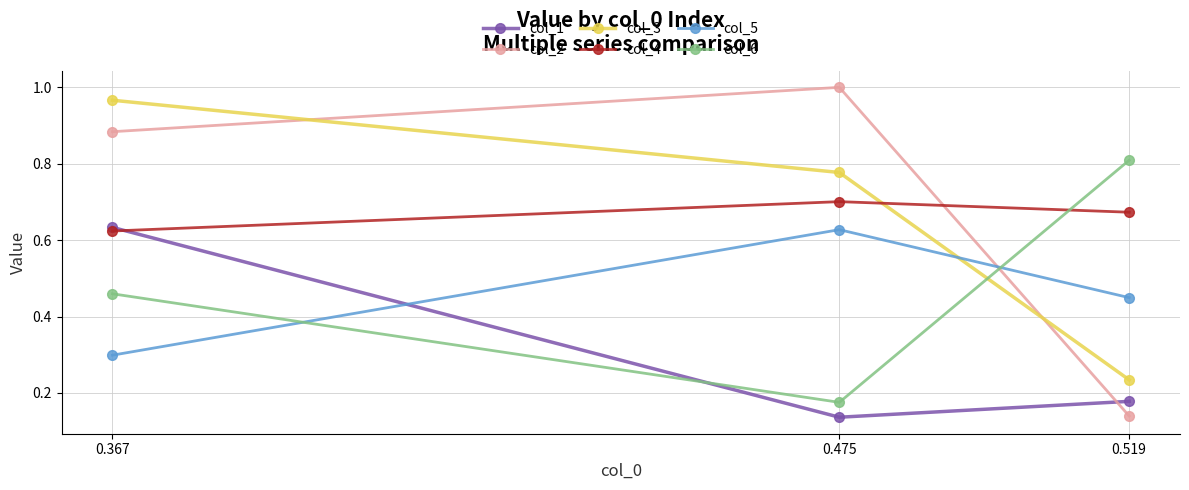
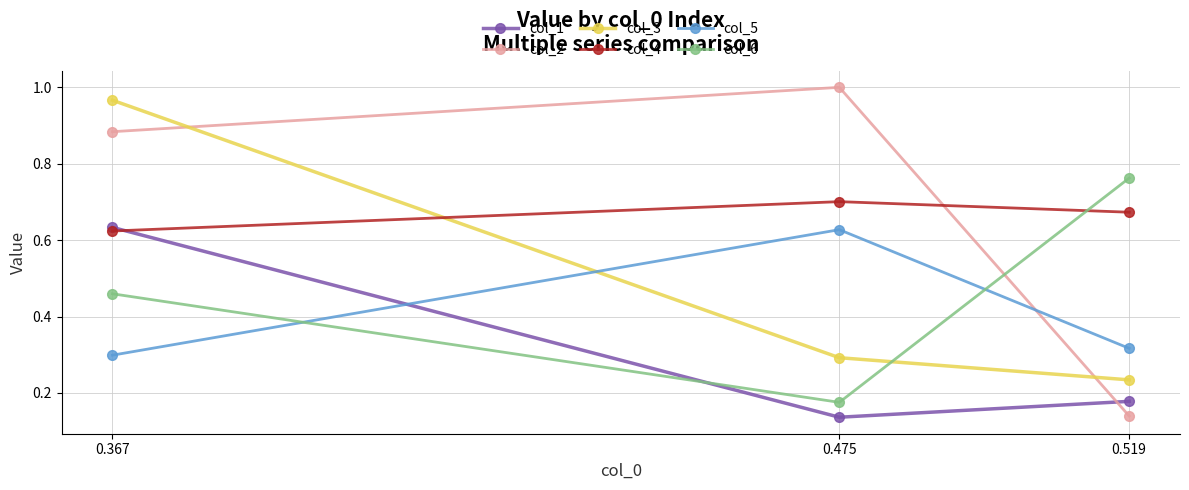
  {
    "col_1": {
      "0.367": 0.63,
      "0.475": 0.14,
      "0.519": 0.18
    },
    "col_2": {
      "0.367": 0.88,
      "0.475": 1.00,
      "0.519": 0.14
    },
    "col_3": {
      "0.367": 0.97,
-     "0.475": 0.78,
+     "0.475": 0.29,
      "0.519": 0.23
    },
    "col_4": {
      "0.367": 0.62,
      "0.475": 0.70,
      "0.519": 0.67
    },
    "col_5": {
      "0.367": 0.30,
      "0.475": 0.63,
-     "0.519": 0.45
+     "0.519": 0.32
    },
    "col_6": {
      "0.367": 0.46,
      "0.475": 0.18,
-     "0.519": 0.81
+     "0.519": 0.76
    }
  }
